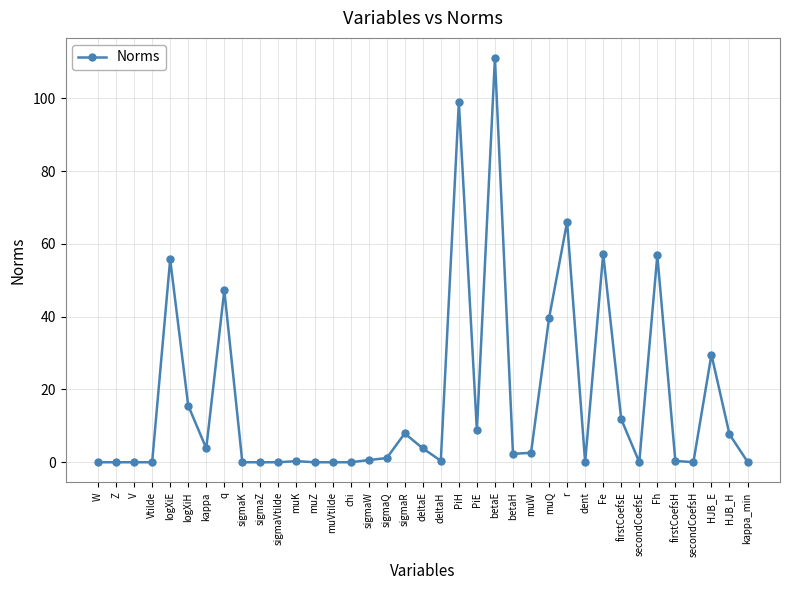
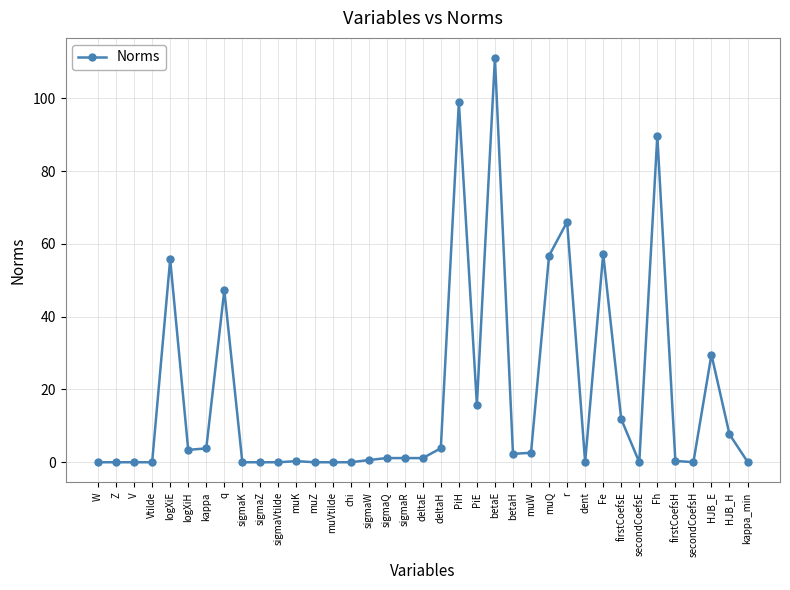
  {
    "W": 0,
    "Z": 0,
    "V": 0,
    "Vtilde": 0,
    "logXiE": 56,
-   "logXiH": 16,
+   "logXiH": 3,
    "kappa": 4,
    "q": 47,
    "sigmaK": 0,
    "sigmaZ": 0,
    "sigmaVtilde": 0,
    "muK": 0,
    "muZ": 0,
    "muVtilde": 0,
    "chi": 0,
    "sigmaW": 1,
    "sigmaQ": 1,
-   "sigmaR": 8,
-   "deltaE": 4,
-   "deltaH": 0,
+   "sigmaR": 1,
+   "deltaE": 1,
+   "deltaH": 4,
    "PiH": 99,
-   "PiE": 9,
+   "PiE": 16,
    "betaE": 111,
    "betaH": 2,
    "muW": 3,
-   "muQ": 40,
+   "muQ": 57,
    "r": 66,
    "dent": 0,
    "Fe": 57,
    "firstCoefsE": 12,
    "secondCoefsE": 0,
-   "Fh": 57,
+   "Fh": 90,
    "firstCoefsH": 0,
    "secondCoefsH": 0,
    "HJB_E": 30,
    "HJB_H": 8,
    "kappa_min": 0
  }
